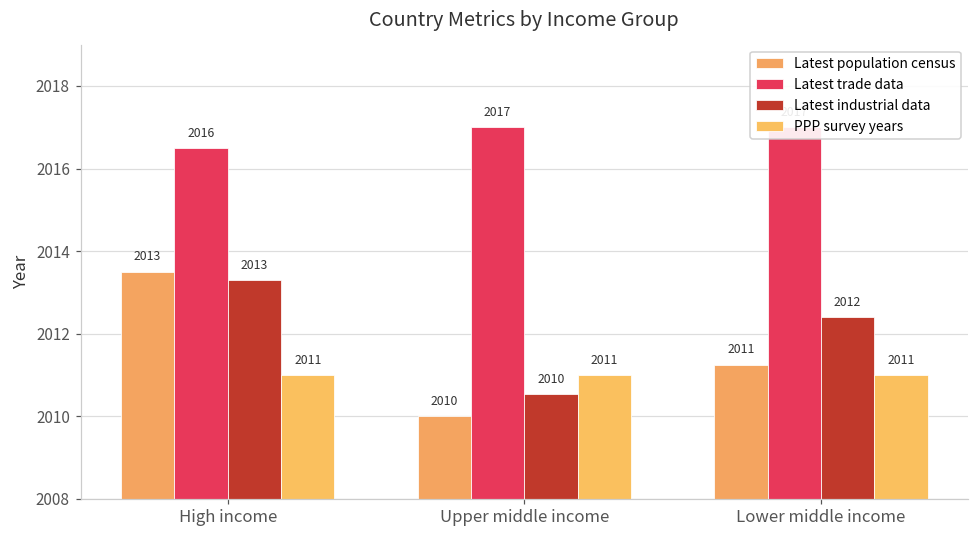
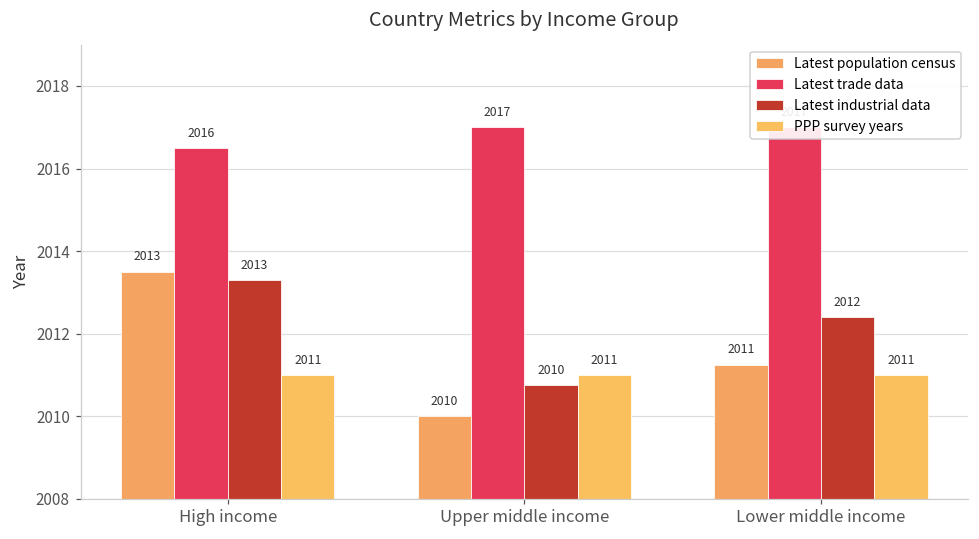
  {
    "Latest trade data": {
      "High income": 2016,
      "Upper middle income": 2017
    },
    "Latest industrial data": {
-     "Upper middle income": 2010.5
+     "Upper middle income": 2010.8
    }
  }
